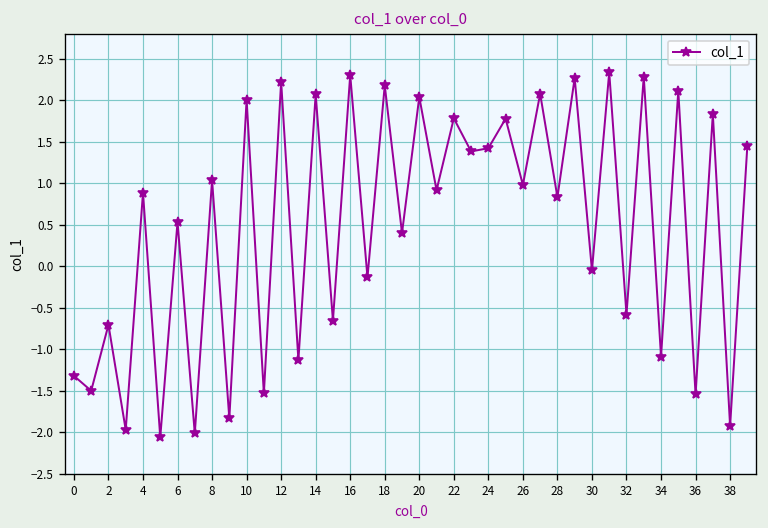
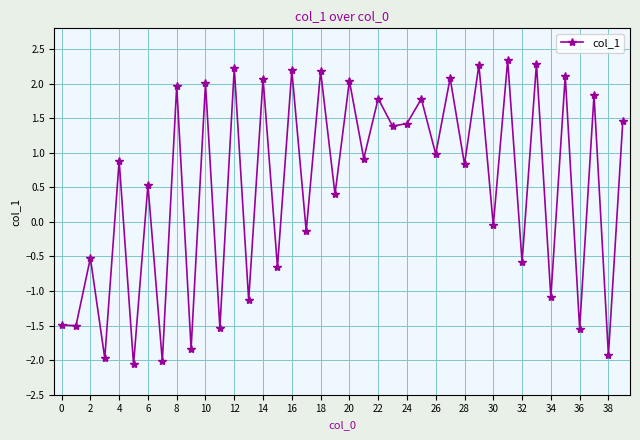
  {
-   "0": -1.3,
-   "2": -0.7,
+   "0": -1.5,
+   "2": -0.5,
    "4": 0.9,
    "6": 0.5,
-   "8": 1.0,
+   "8": 2.0,
    "10": 2.0,
    "12": 2.2,
    "14": 2.1,
-   "16": 2.3,
+   "16": 2.2,
    "18": 2.2,
    "20": 2.0,
    "22": 1.8,
    "24": 1.4,
    "26": 1.0,
    "28": 0.8,
    "30": 0.0,
    "32": -0.6,
    "34": -1.1,
    "36": -1.5,
    "38": -1.9
  }
